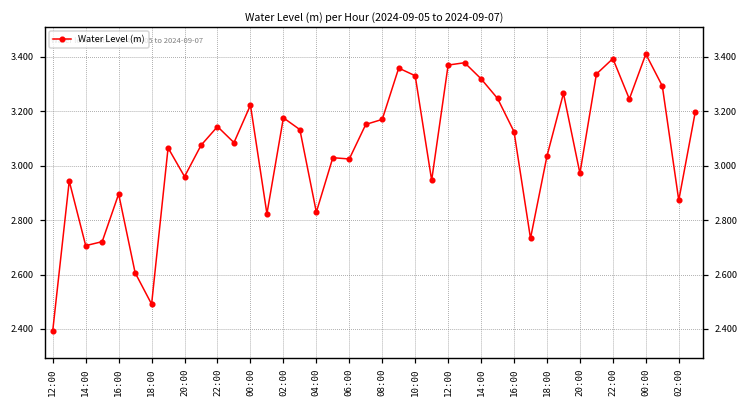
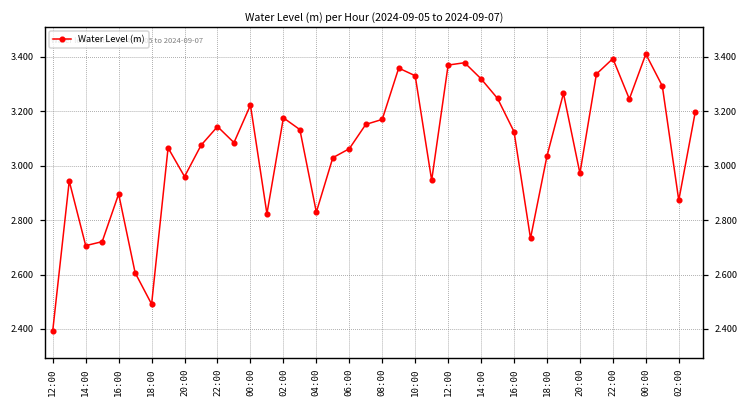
  {
    "04:00": 2.83,
-   "06:00": 3.02,
+   "06:00": 3.06,
    "08:00": 3.17,
    "10:00": 3.33
  }
